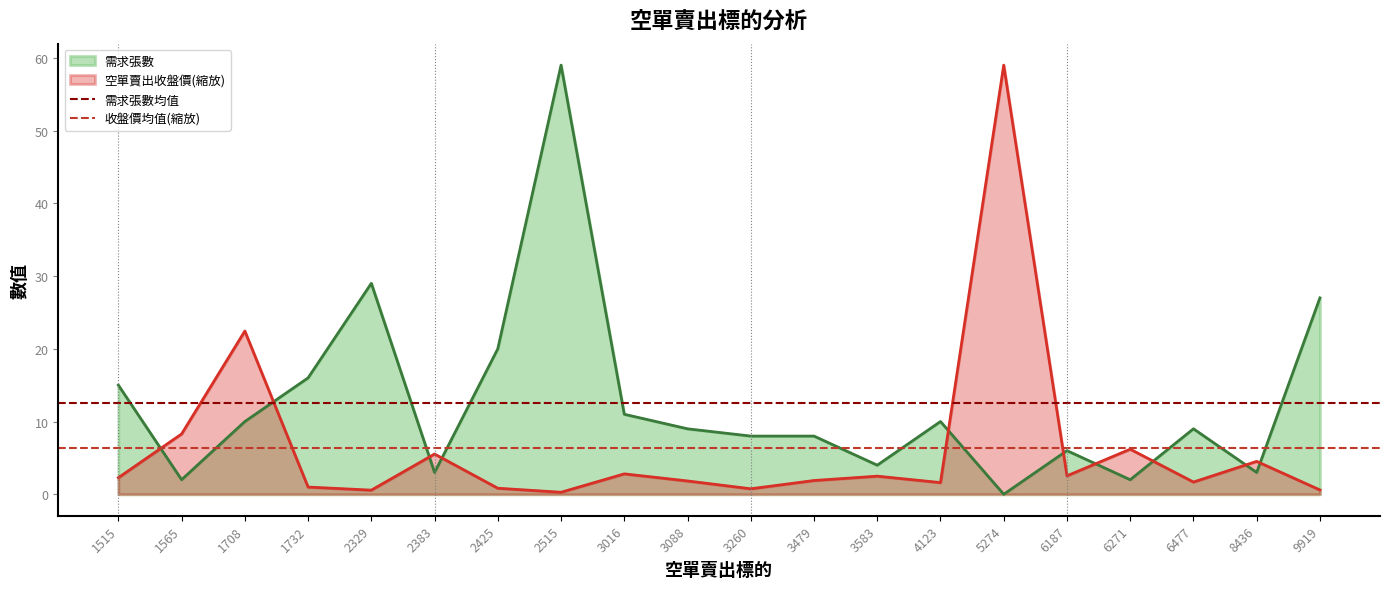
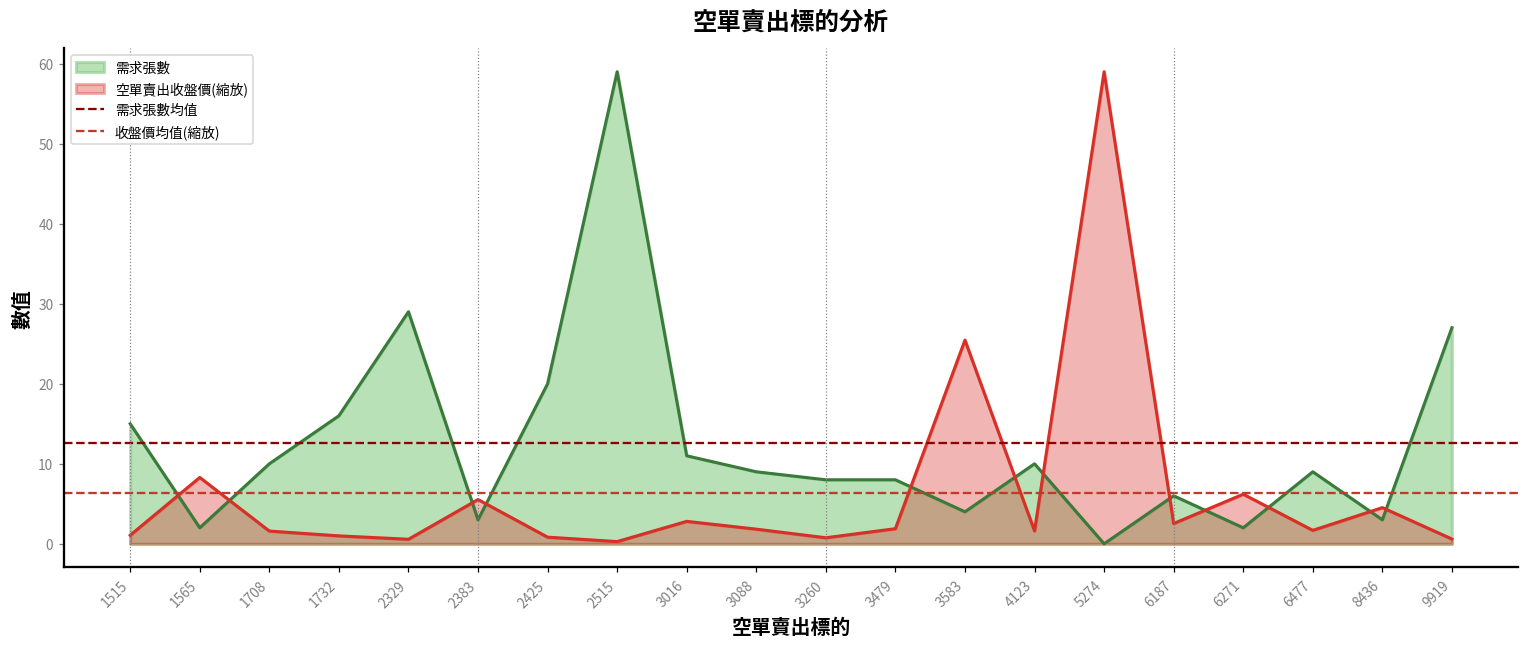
  {
    "需求張數": {
      "1515": 15,
      "1565": 2,
      "1708": 10,
      "1732": 16,
      "2329": 29,
      "2383": 3,
      "2425": 20,
      "2515": 59,
      "3016": 11,
      "3088": 9,
      "3260": 8,
      "3479": 8,
      "3583": 4,
      "4123": 10,
      "5274": 0,
      "6187": 6,
      "6271": 2,
      "6477": 9,
      "8436": 3,
      "9919": 27
    },
    "空單賣出收盤價(縮放)": {
-     "1515": 2,
+     "1515": 1,
      "1565": 8,
-     "1708": 22,
+     "1708": 2,
      "1732": 1,
      "2329": 1,
      "2383": 6,
      "2425": 1,
      "2515": 0,
      "3016": 3,
      "3088": 2,
      "3260": 1,
      "3479": 2,
-     "3583": 2,
+     "3583": 25,
      "4123": 2,
      "5274": 59,
      "6187": 3,
      "6271": 6,
      "6477": 2,
      "8436": 5,
      "9919": 1
    }
  }
